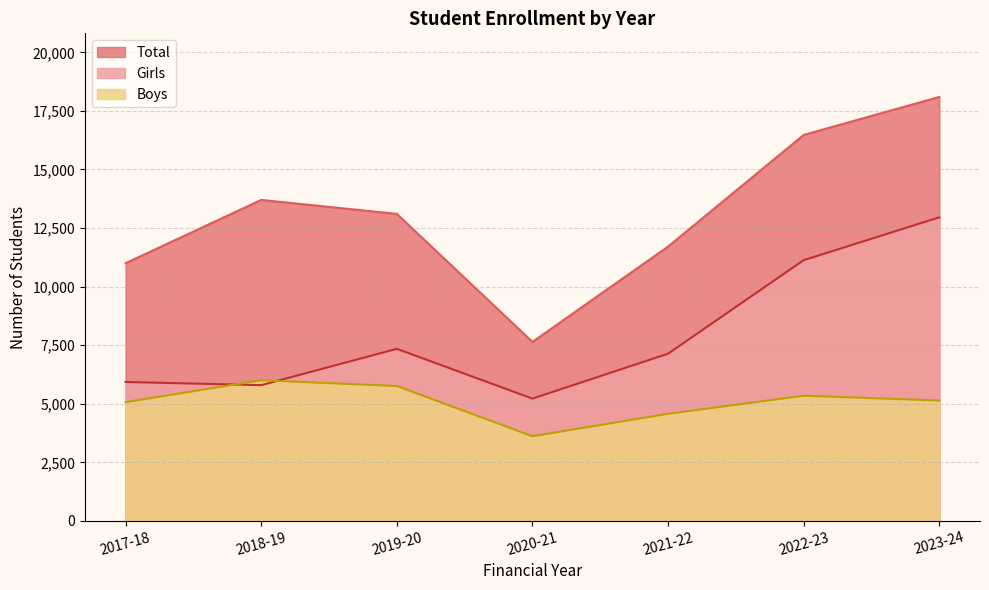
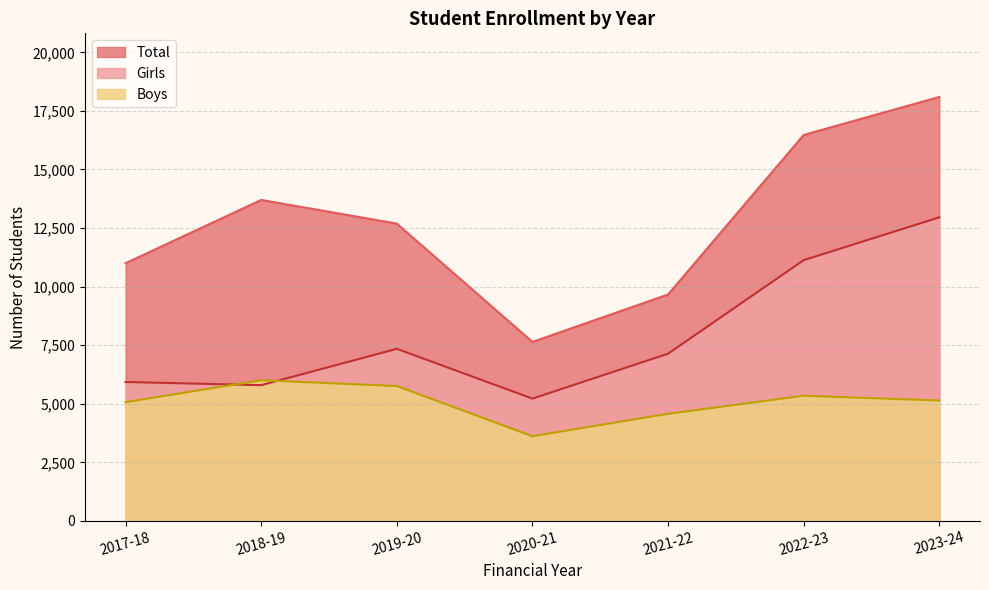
  {
    "Total": {
      "2017-18": "11,000",
      "2018-19": "13,700",
-     "2019-20": "13,100",
+     "2019-20": "12,700",
      "2020-21": "7,600",
-     "2021-22": "11,700",
+     "2021-22": "9,700",
      "2022-23": "16,500",
      "2023-24": "18,100"
    }
  }
